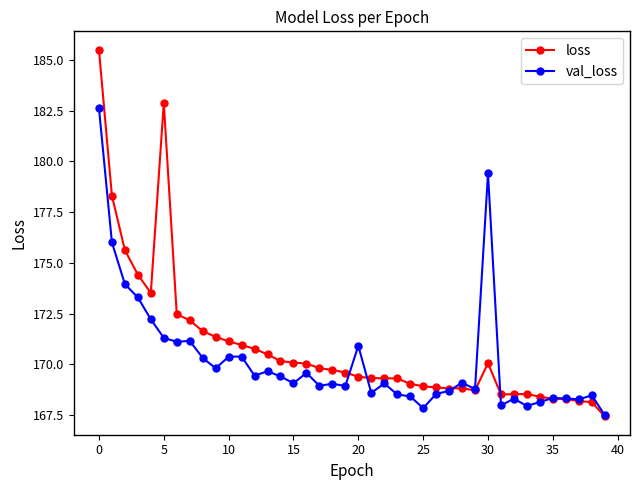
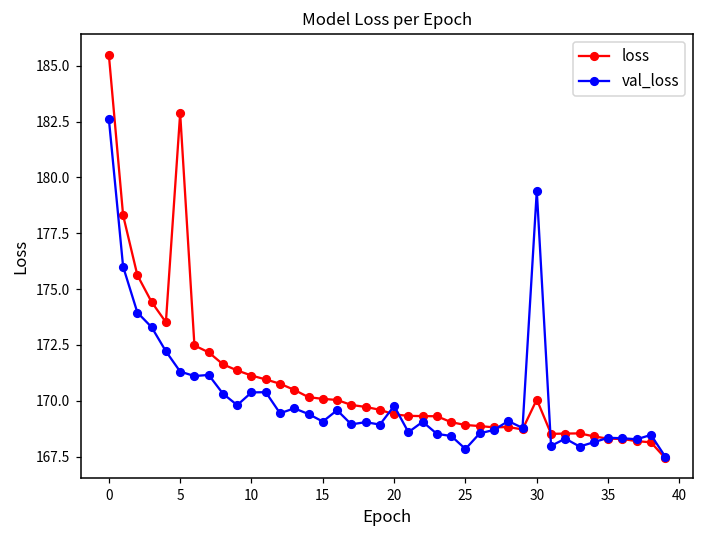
  {
    "loss": {
      "0": 185.5,
      "5": 182.9,
      "10": 171.1,
      "15": 170.1,
      "20": 169.4,
      "25": 168.9,
      "30": 170.1
    },
    "val_loss": {
      "0": 182.6,
      "5": 171.3,
      "10": 170.4,
      "15": 169.1,
-     "20": 170.9,
+     "20": 169.8,
      "25": 167.8,
      "30": 179.4
    }
  }
